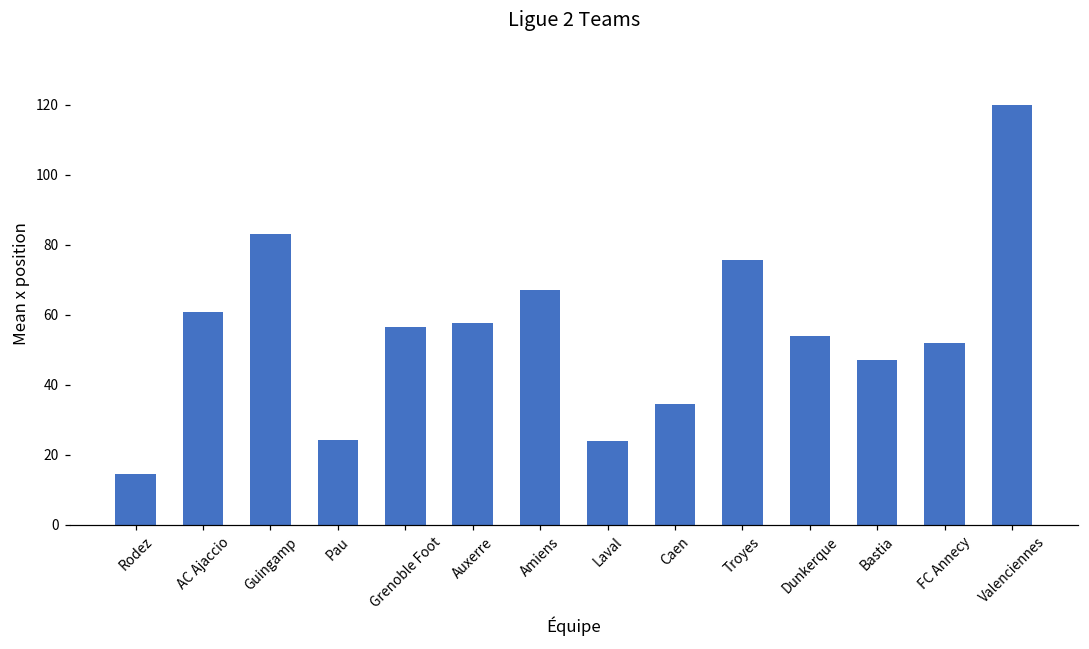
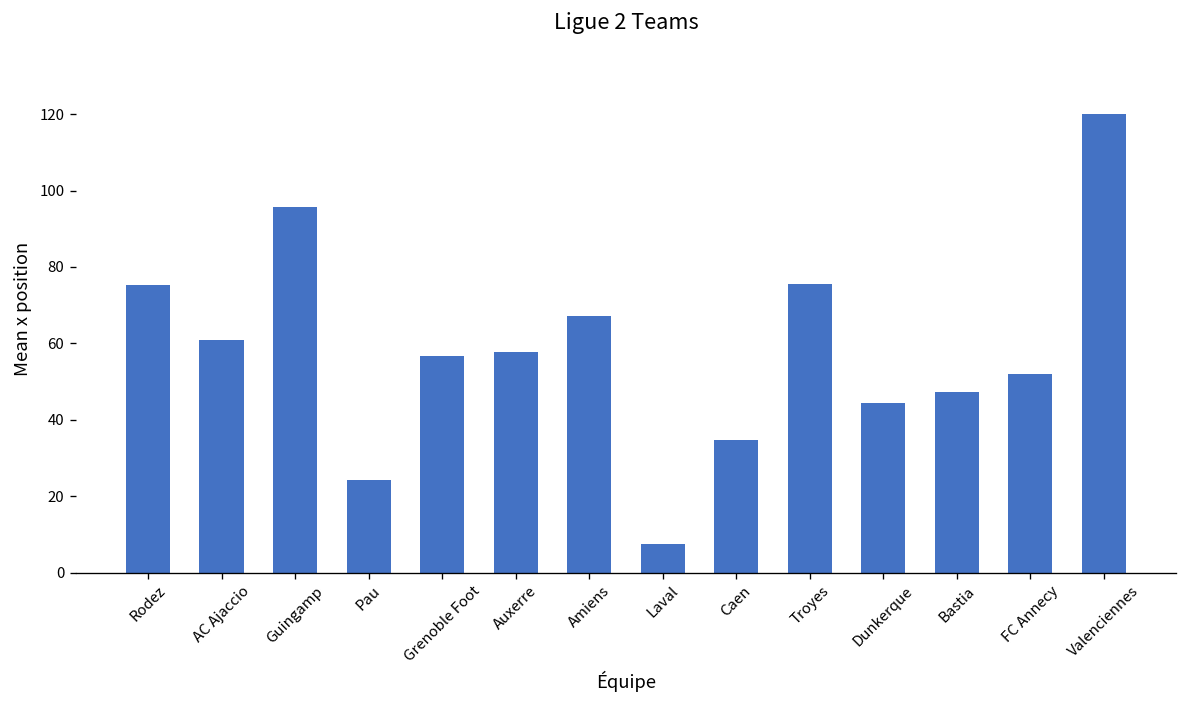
  {
-   "Rodez": 14,
+   "Rodez": 75,
    "AC Ajaccio": 61,
-   "Guingamp": 83,
+   "Guingamp": 96,
    "Pau": 24,
    "Grenoble Foot": 57,
    "Auxerre": 58,
    "Amiens": 67,
-   "Laval": 24,
+   "Laval": 7,
    "Caen": 35,
    "Troyes": 76,
-   "Dunkerque": 54,
+   "Dunkerque": 44,
    "Bastia": 47,
    "FC Annecy": 52,
    "Valenciennes": 120
  }
